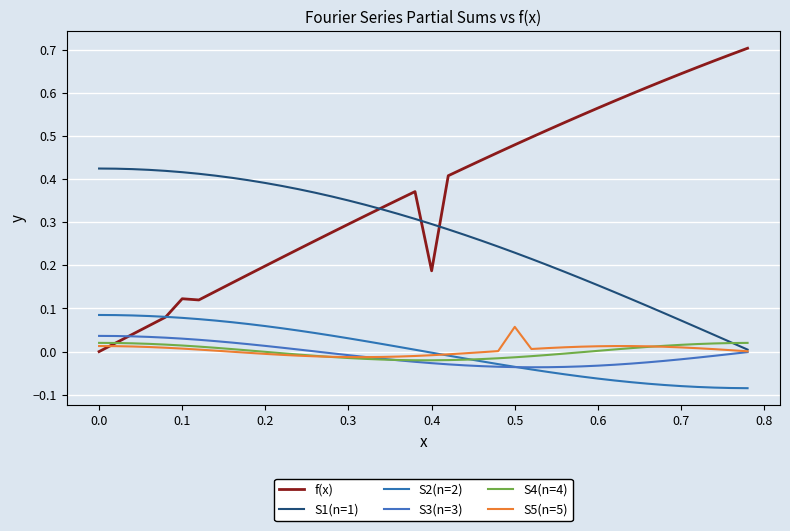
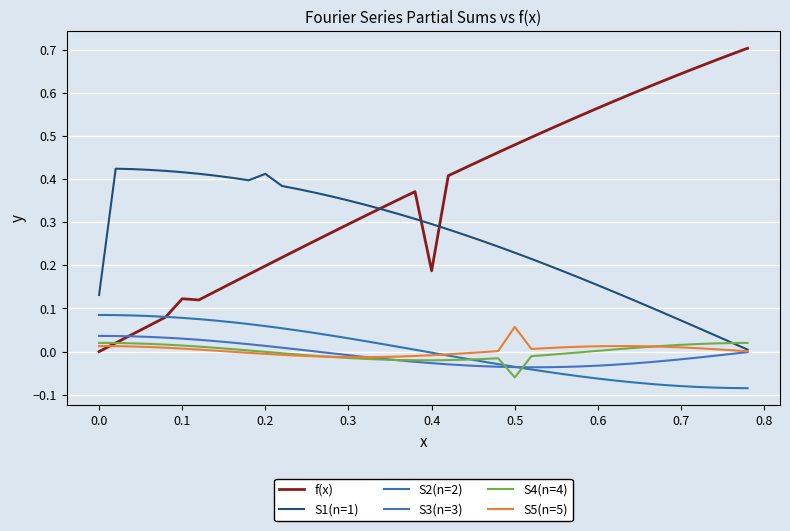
  {
    "f(x)": {
      "0.0": 0.00,
      "0.1": 0.12,
      "0.2": 0.20,
      "0.3": 0.30,
      "0.4": 0.19,
      "0.5": 0.48,
      "0.6": 0.56,
      "0.7": 0.64
    },
    "S1(n=1)": {
-     "0.0": 0.42,
+     "0.0": 0.13,
      "0.1": 0.42,
-     "0.2": 0.39,
+     "0.2": 0.41,
      "0.3": 0.35,
      "0.4": 0.30,
      "0.5": 0.23,
      "0.6": 0.15,
      "0.7": 0.07
    },
    "S4(n=4)": {
      "0.0": 0.02,
      "0.1": 0.01,
      "0.4": -0.02,
-     "0.5": -0.01,
+     "0.5": -0.06,
      "0.6": 0.00,
      "0.7": 0.02
    },
    "S5(n=5)": {
      "0.0": 0.01,
      "0.1": 0.01,
      "0.4": -0.01,
      "0.5": 0.06,
      "0.6": 0.01,
      "0.7": 0.01
    }
  }
